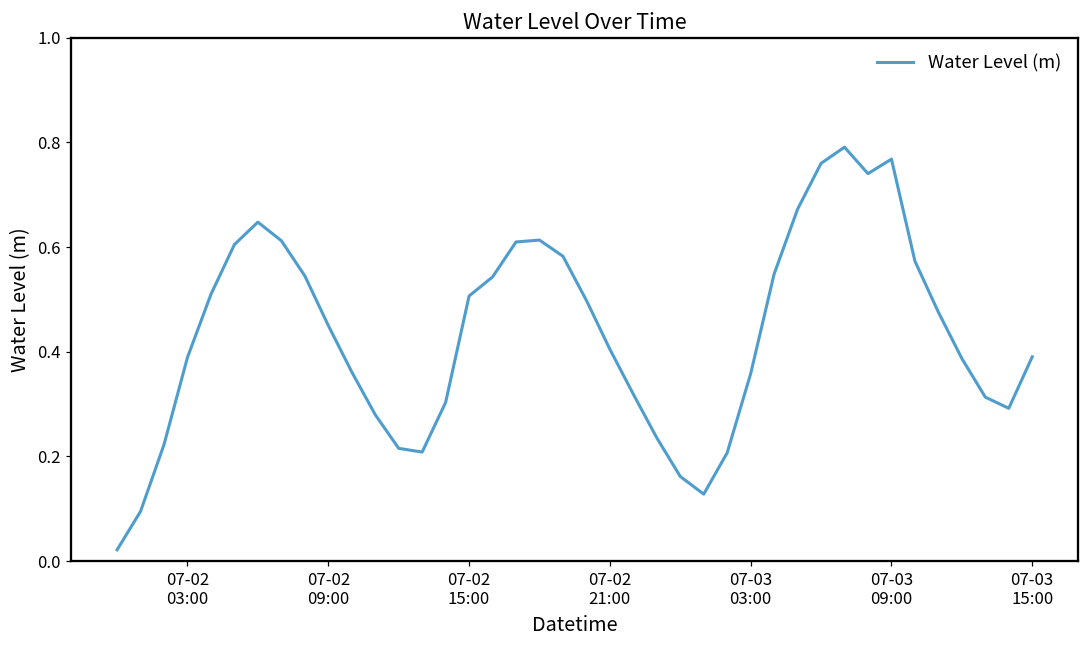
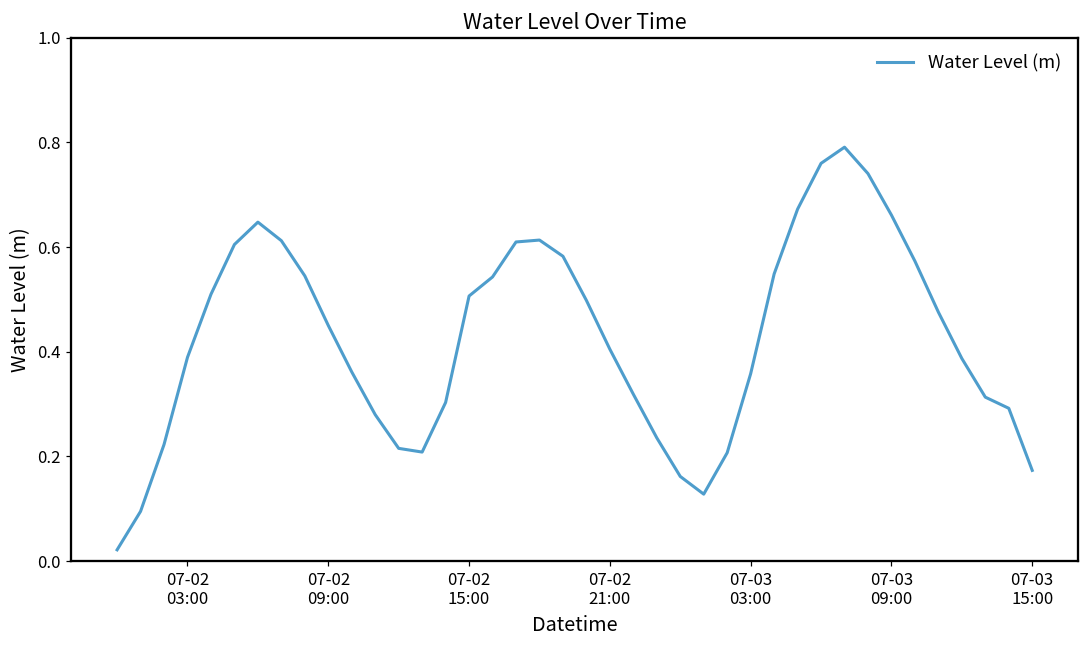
  {
    "07-02 03:00": 0.39,
    "07-02 09:00": 0.45,
    "07-02 15:00": 0.51,
    "07-02 21:00": 0.40,
    "07-03 03:00": 0.36,
-   "07-03 09:00": 0.77,
-   "07-03 15:00": 0.39
+   "07-03 09:00": 0.66,
+   "07-03 15:00": 0.17
  }
